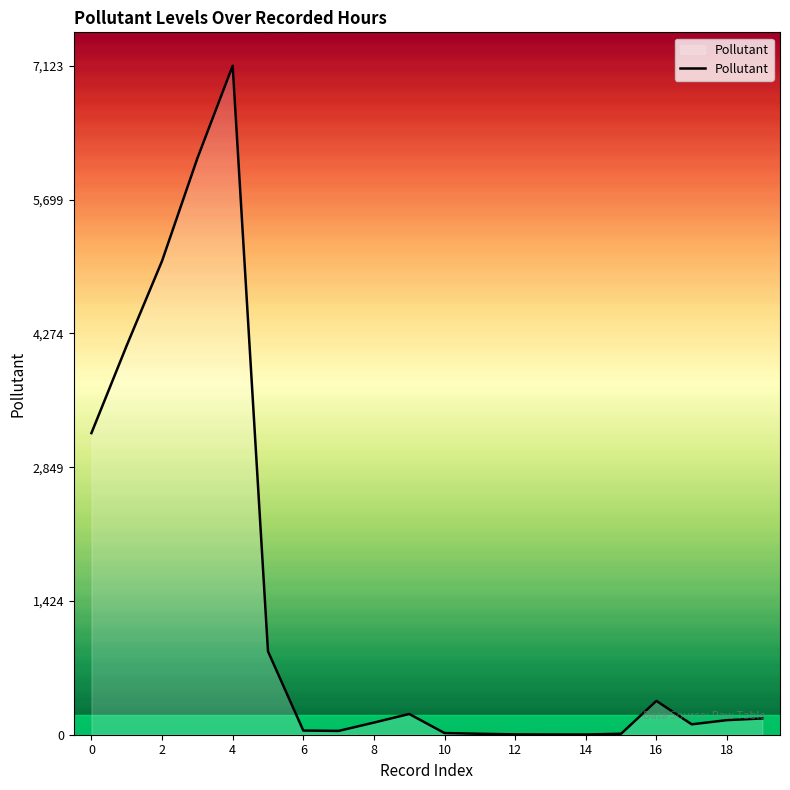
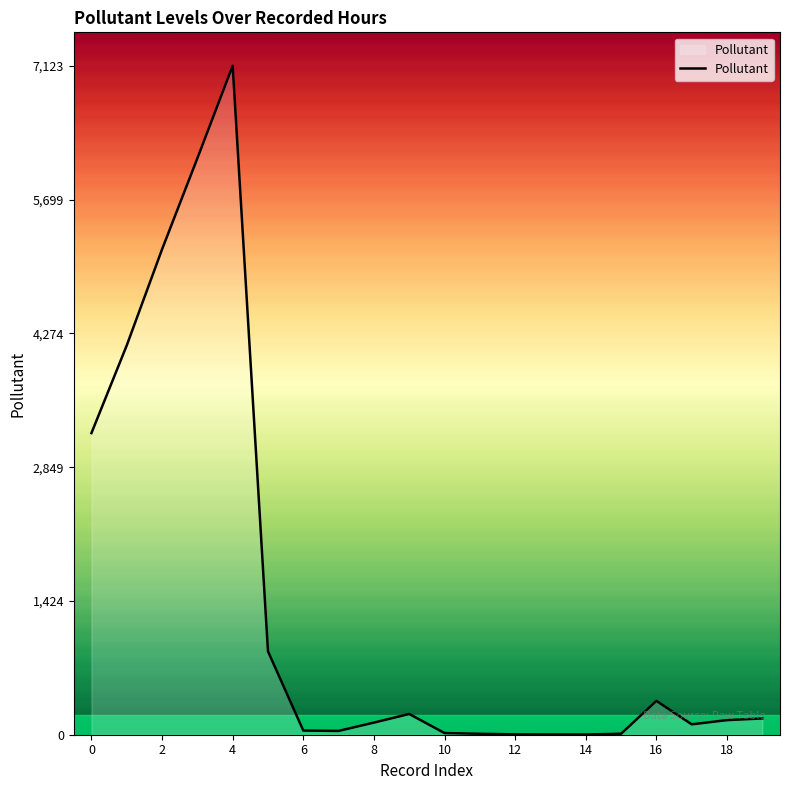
  {
    "0": "3,200",
-   "2": "5,000",
+   "2": "5,200",
    "4": "7,100",
    "16": "400"
  }
